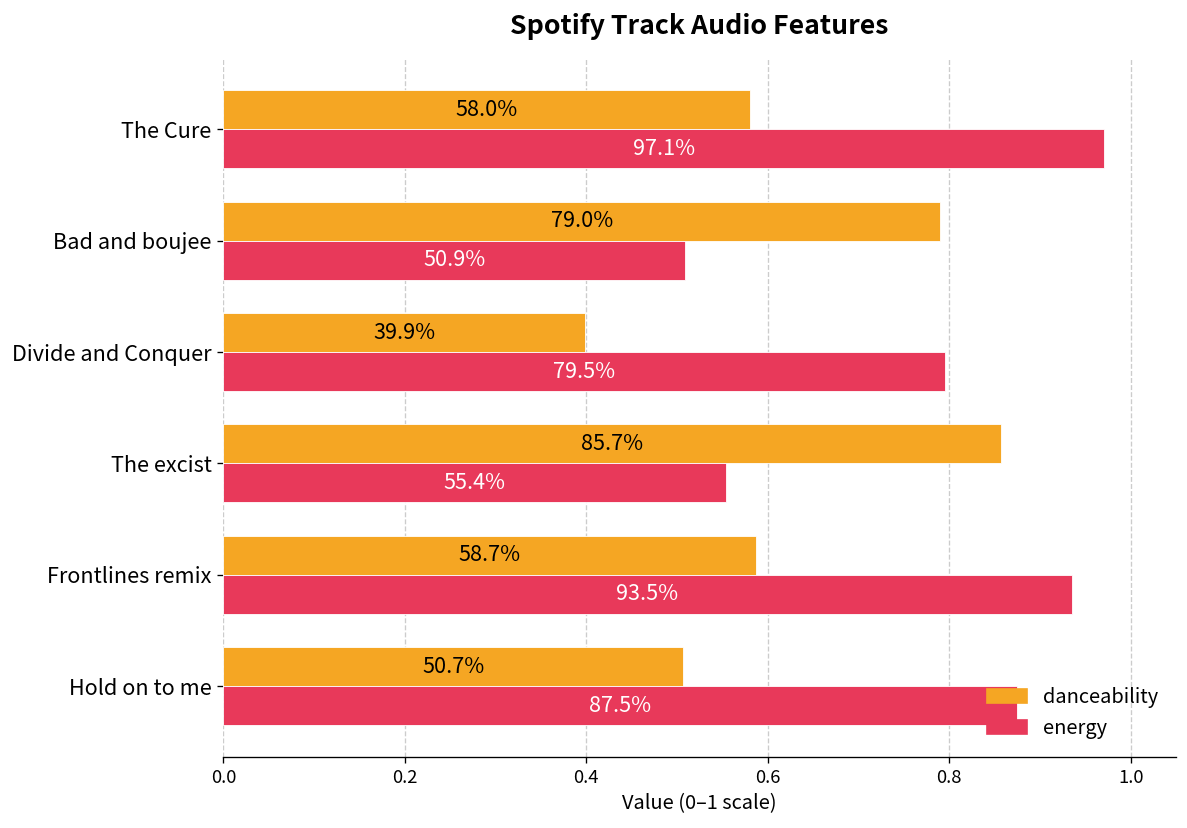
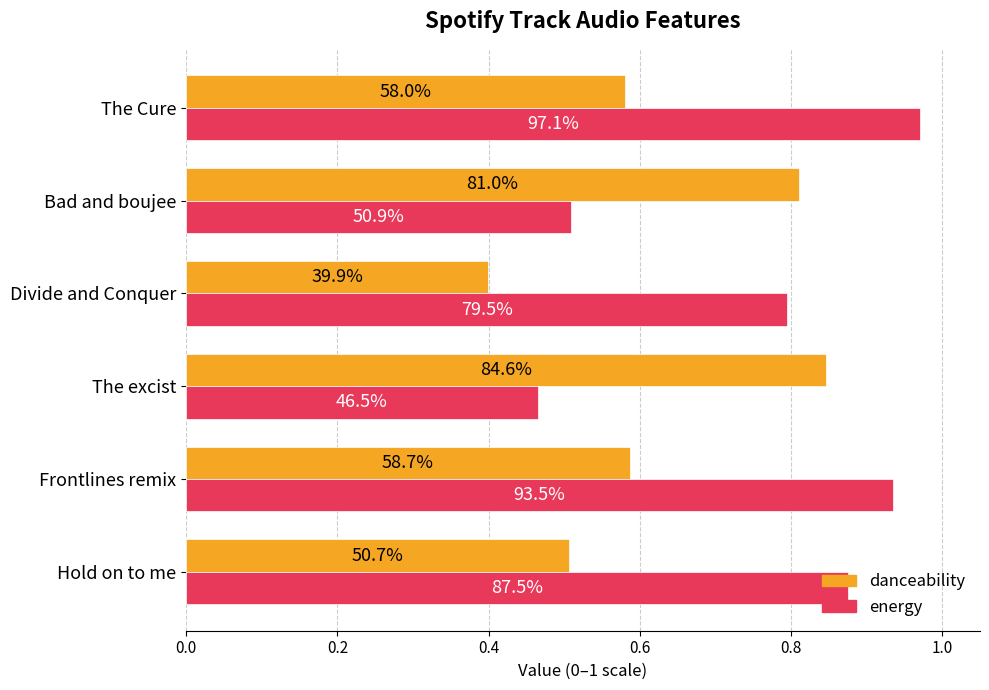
  {
    "danceability": {
      "The Cure": "58.0%",
-     "Bad and boujee": "79.0%",
+     "Bad and boujee": "81.0%",
      "Divide and Conquer": "39.9%",
-     "The excist": "85.7%",
+     "The excist": "84.6%",
      "Frontlines remix": "58.7%",
      "Hold on to me": "50.7%"
    },
    "energy": {
      "The Cure": "97.1%",
      "Bad and boujee": "50.9%",
      "Divide and Conquer": "79.5%",
-     "The excist": "55.4%",
+     "The excist": "46.5%",
      "Frontlines remix": "93.5%",
      "Hold on to me": "87.5%"
    }
  }
